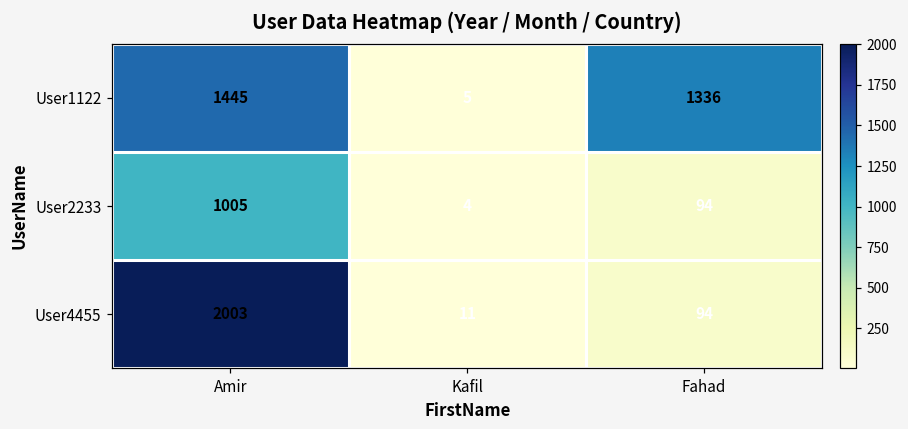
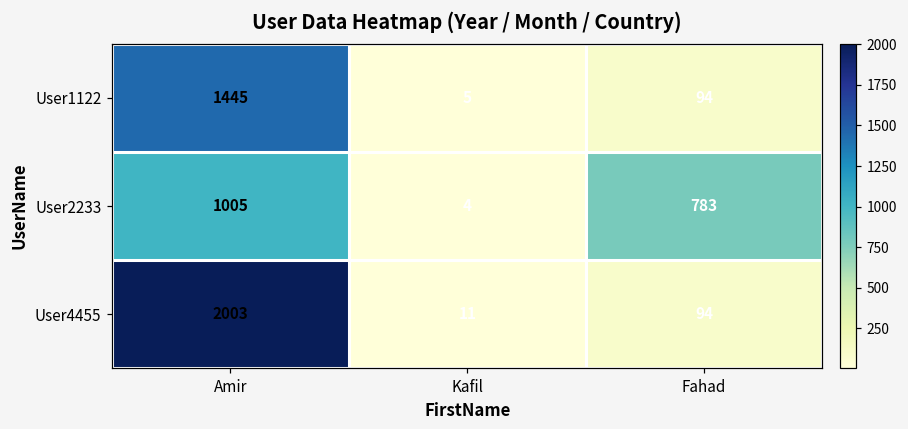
  {
    "User1122": {
      "Amir": 1445,
-     "Fahad": 1336
+     "Fahad": 94
    },
    "User2233": {
      "Amir": 1005,
-     "Fahad": 94
+     "Fahad": 783
    },
    "User4455": {
      "Amir": 2003,
      "Fahad": 94
    }
  }
